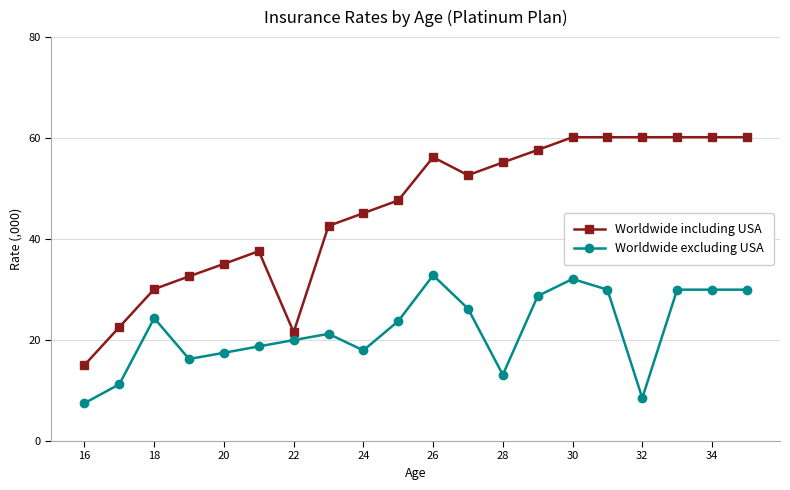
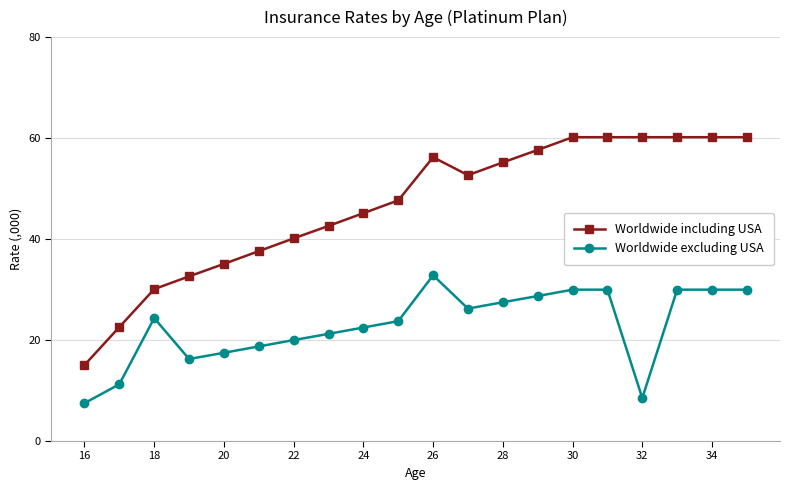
  {
    "Worldwide including USA": {
      "16": 15,
      "18": 30,
      "20": 35,
-     "22": 22,
+     "22": 40,
      "24": 45,
      "26": 56,
      "28": 55,
      "30": 60,
      "32": 60,
      "34": 60
    },
    "Worldwide excluding USA": {
      "16": 7,
      "18": 24,
      "20": 17,
      "22": 20,
-     "24": 18,
+     "24": 22,
      "26": 33,
-     "28": 13,
-     "30": 32,
+     "28": 27,
+     "30": 30,
      "32": 9,
      "34": 30
    }
  }
